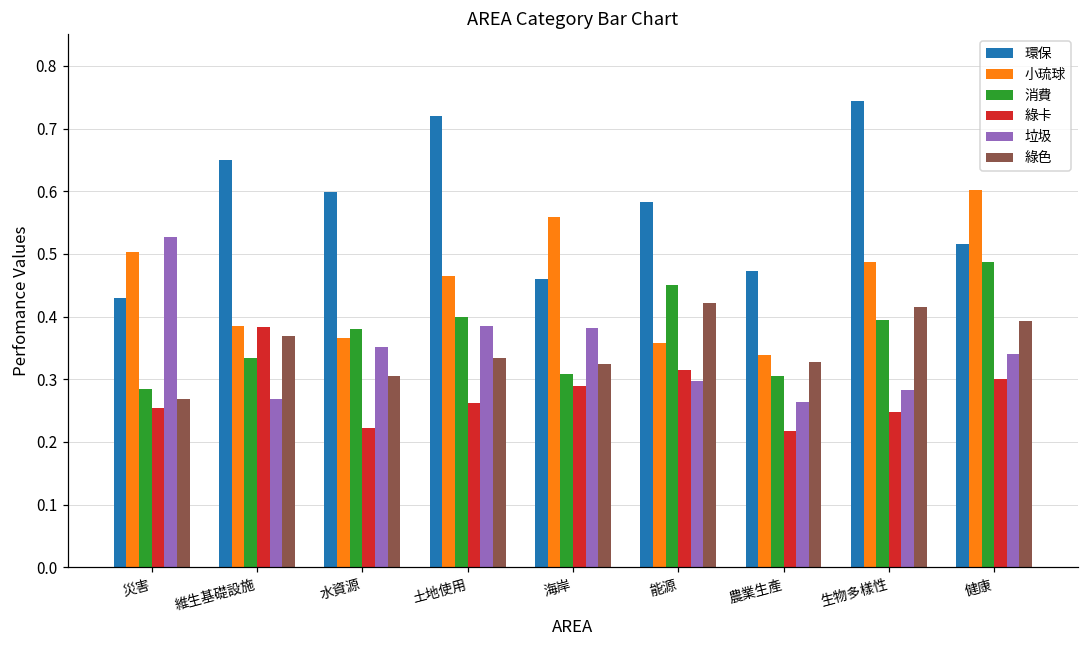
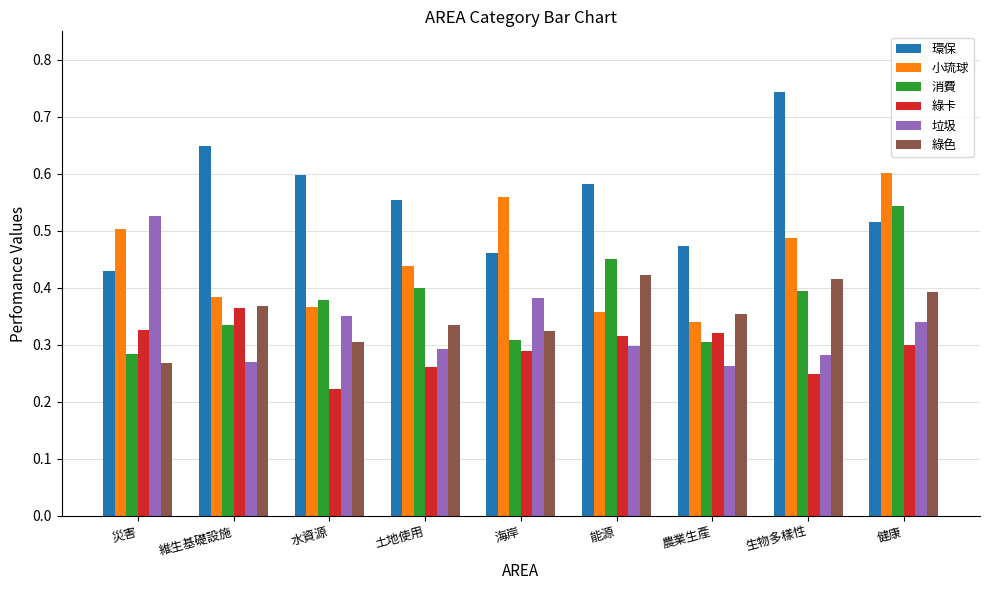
  {
    "環保": {
      "災害": 0.43,
      "維生基礎設施": 0.65,
      "水資源": 0.60,
-     "土地使用": 0.72,
+     "土地使用": 0.55,
      "海岸": 0.46,
      "能源": 0.58,
      "農業生產": 0.47,
      "生物多樣性": 0.74,
      "健康": 0.52
    },
    "小琉球": {
      "災害": 0.50,
      "維生基礎設施": 0.38,
      "水資源": 0.37,
-     "土地使用": 0.46,
+     "土地使用": 0.44,
      "海岸": 0.56,
      "能源": 0.36,
      "農業生產": 0.34,
      "生物多樣性": 0.49,
      "健康": 0.60
    },
    "消費": {
      "災害": 0.28,
      "維生基礎設施": 0.33,
      "水資源": 0.38,
      "土地使用": 0.40,
      "海岸": 0.31,
      "能源": 0.45,
      "農業生產": 0.31,
      "生物多樣性": 0.40,
-     "健康": 0.49
+     "健康": 0.54
    },
    "綠卡": {
-     "災害": 0.25,
-     "維生基礎設施": 0.38,
+     "災害": 0.33,
+     "維生基礎設施": 0.36,
      "水資源": 0.22,
      "土地使用": 0.26,
      "海岸": 0.29,
      "能源": 0.31,
-     "農業生產": 0.22,
+     "農業生產": 0.32,
      "生物多樣性": 0.25,
      "健康": 0.30
    },
    "垃圾": {
      "災害": 0.53,
      "維生基礎設施": 0.27,
      "水資源": 0.35,
-     "土地使用": 0.39,
+     "土地使用": 0.29,
      "海岸": 0.38,
      "能源": 0.30,
      "農業生產": 0.26,
      "生物多樣性": 0.28,
      "健康": 0.34
    },
    "綠色": {
      "災害": 0.27,
      "維生基礎設施": 0.37,
      "水資源": 0.31,
      "土地使用": 0.33,
      "海岸": 0.32,
      "能源": 0.42,
-     "農業生產": 0.33,
+     "農業生產": 0.35,
      "生物多樣性": 0.41,
      "健康": 0.39
    }
  }
